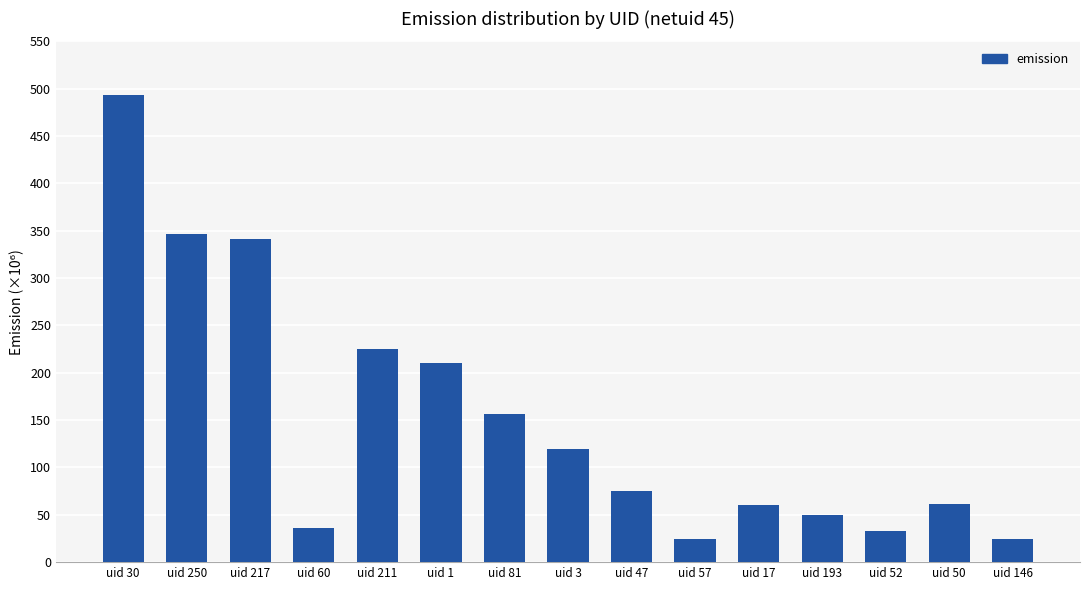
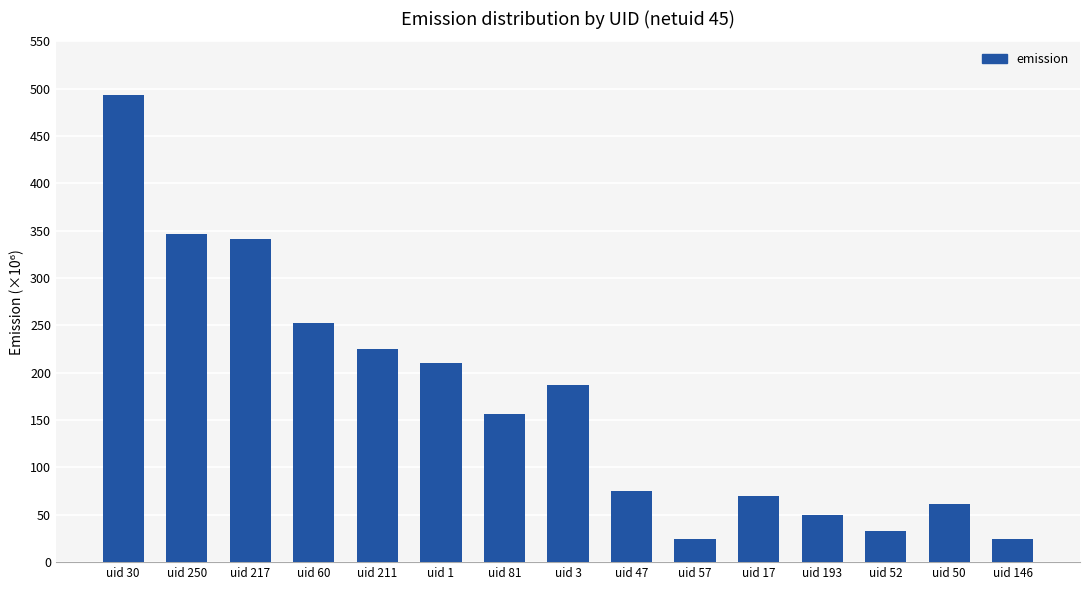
  {
    "uid 30": 490,
    "uid 250": 350,
    "uid 217": 340,
-   "uid 60": 40,
+   "uid 60": 250,
    "uid 211": 220,
    "uid 1": 210,
    "uid 81": 160,
-   "uid 3": 120,
+   "uid 3": 190,
    "uid 47": 80,
    "uid 57": 20,
-   "uid 17": 60,
+   "uid 17": 70,
    "uid 193": 50,
    "uid 52": 30,
    "uid 50": 60,
    "uid 146": 20
  }
